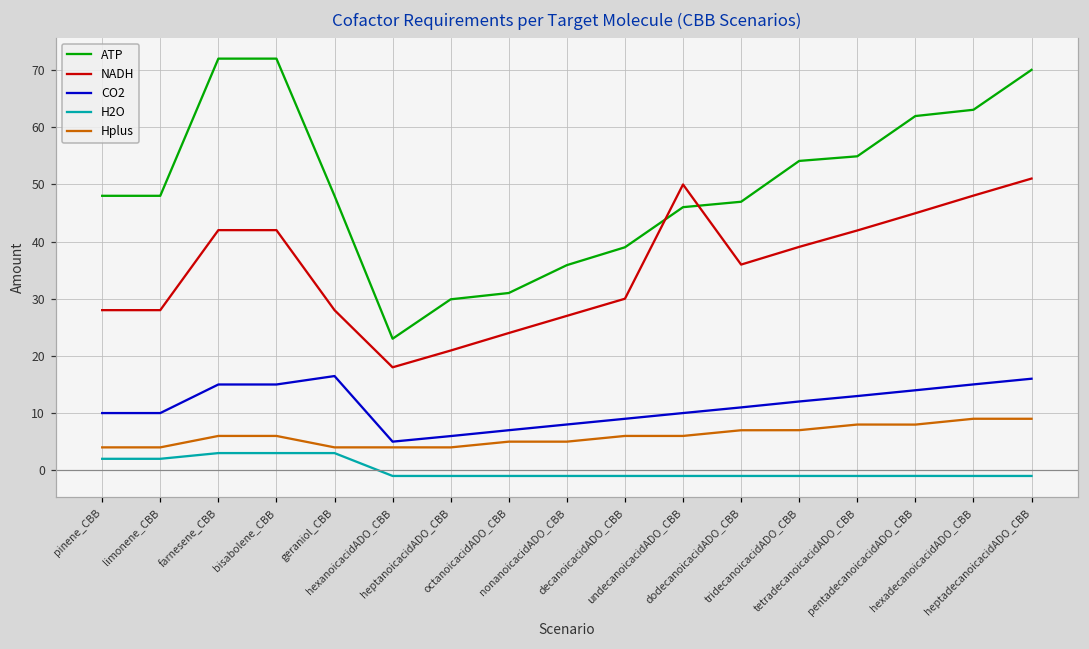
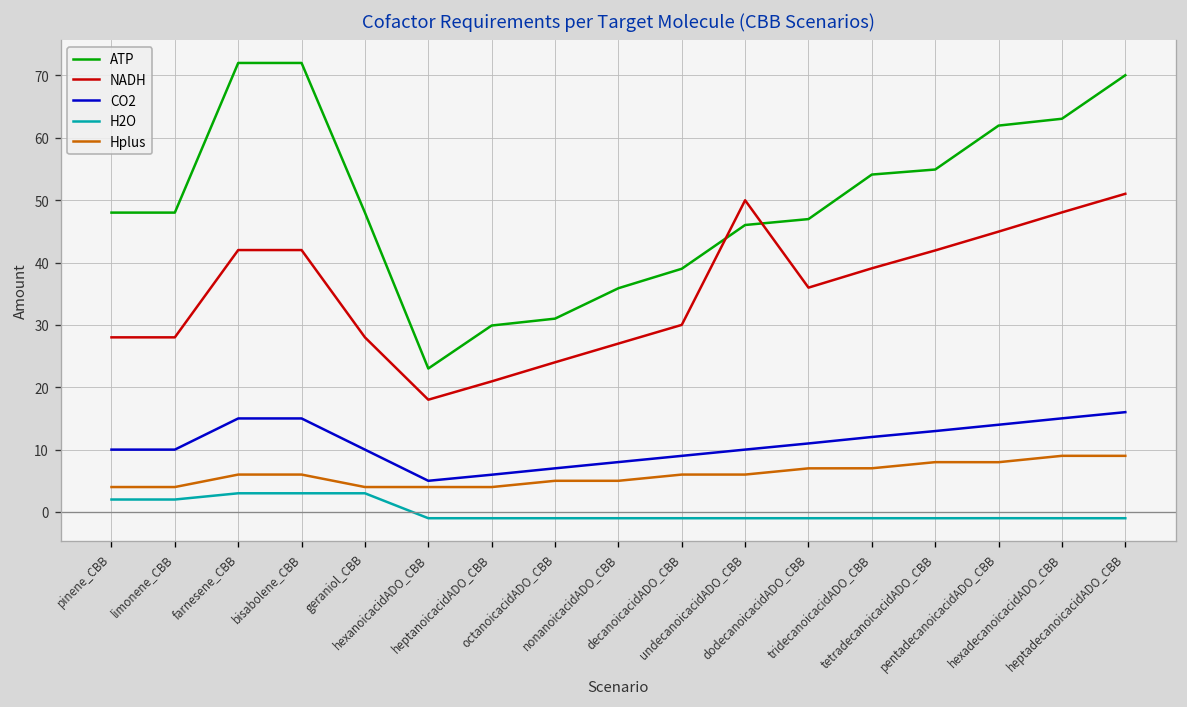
  {
    "ATP": {
      "pinene_CBB": 48,
      "limonene_CBB": 48,
      "farnesene_CBB": 72,
      "bisabolene_CBB": 72,
      "geraniol_CBB": 48,
      "hexanoicacidADO_CBB": 23,
      "heptanoicacidADO_CBB": 30,
      "octanoicacidADO_CBB": 31,
      "nonanoicacidADO_CBB": 36,
      "decanoicacidADO_CBB": 39,
      "undecanoicacidADO_CBB": 46,
      "dodecanoicacidADO_CBB": 47,
      "tridecanoicacidADO_CBB": 54,
      "tetradecanoicacidADO_CBB": 55,
      "pentadecanoicacidADO_CBB": 62,
      "hexadecanoicacidADO_CBB": 63,
      "heptadecanoicacidADO_CBB": 70
    },
    "NADH": {
      "pinene_CBB": 28,
      "limonene_CBB": 28,
      "farnesene_CBB": 42,
      "bisabolene_CBB": 42,
      "geraniol_CBB": 28,
      "hexanoicacidADO_CBB": 18,
      "heptanoicacidADO_CBB": 21,
      "octanoicacidADO_CBB": 24,
      "nonanoicacidADO_CBB": 27,
      "decanoicacidADO_CBB": 30,
      "undecanoicacidADO_CBB": 50,
      "dodecanoicacidADO_CBB": 36,
      "tridecanoicacidADO_CBB": 39,
      "tetradecanoicacidADO_CBB": 42,
      "pentadecanoicacidADO_CBB": 45,
      "hexadecanoicacidADO_CBB": 48,
      "heptadecanoicacidADO_CBB": 51
    },
    "CO2": {
      "pinene_CBB": 10,
      "limonene_CBB": 10,
      "farnesene_CBB": 15,
      "bisabolene_CBB": 15,
-     "geraniol_CBB": 16,
+     "geraniol_CBB": 10,
      "hexanoicacidADO_CBB": 5,
      "heptanoicacidADO_CBB": 6,
      "octanoicacidADO_CBB": 7,
      "nonanoicacidADO_CBB": 8,
      "decanoicacidADO_CBB": 9,
      "undecanoicacidADO_CBB": 10,
      "dodecanoicacidADO_CBB": 11,
      "tridecanoicacidADO_CBB": 12,
      "tetradecanoicacidADO_CBB": 13,
      "pentadecanoicacidADO_CBB": 14,
      "hexadecanoicacidADO_CBB": 15,
      "heptadecanoicacidADO_CBB": 16
    },
    "H2O": {
      "pinene_CBB": 2,
      "limonene_CBB": 2,
      "farnesene_CBB": 3,
      "bisabolene_CBB": 3,
      "geraniol_CBB": 3,
      "hexanoicacidADO_CBB": -1,
      "heptanoicacidADO_CBB": -1,
      "octanoicacidADO_CBB": -1,
      "nonanoicacidADO_CBB": -1,
      "decanoicacidADO_CBB": -1,
      "undecanoicacidADO_CBB": -1,
      "dodecanoicacidADO_CBB": -1,
      "tridecanoicacidADO_CBB": -1,
      "tetradecanoicacidADO_CBB": -1,
      "pentadecanoicacidADO_CBB": -1,
      "hexadecanoicacidADO_CBB": -1,
      "heptadecanoicacidADO_CBB": -1
    },
    "Hplus": {
      "pinene_CBB": 4,
      "limonene_CBB": 4,
      "farnesene_CBB": 6,
      "bisabolene_CBB": 6,
      "geraniol_CBB": 4,
      "hexanoicacidADO_CBB": 4,
      "heptanoicacidADO_CBB": 4,
      "octanoicacidADO_CBB": 5,
      "nonanoicacidADO_CBB": 5,
      "decanoicacidADO_CBB": 6,
      "undecanoicacidADO_CBB": 6,
      "dodecanoicacidADO_CBB": 7,
      "tridecanoicacidADO_CBB": 7,
      "tetradecanoicacidADO_CBB": 8,
      "pentadecanoicacidADO_CBB": 8,
      "hexadecanoicacidADO_CBB": 9,
      "heptadecanoicacidADO_CBB": 9
    }
  }
